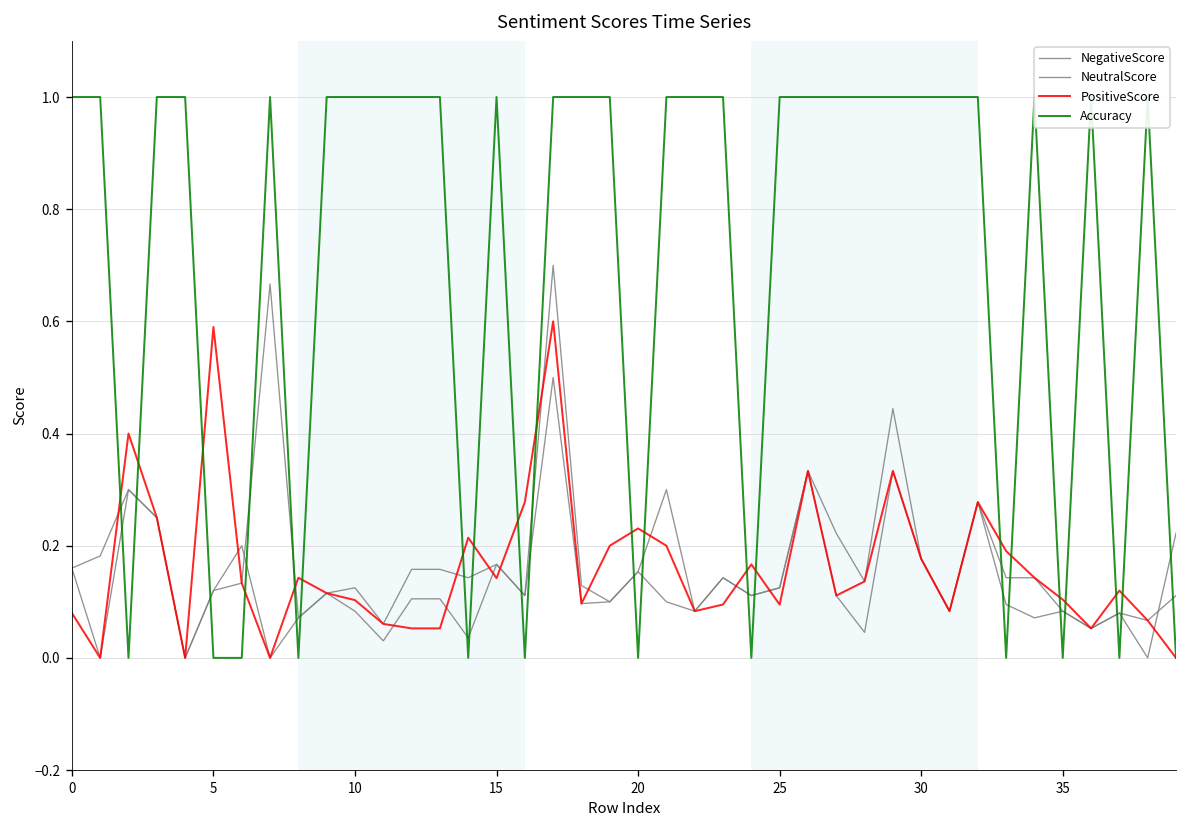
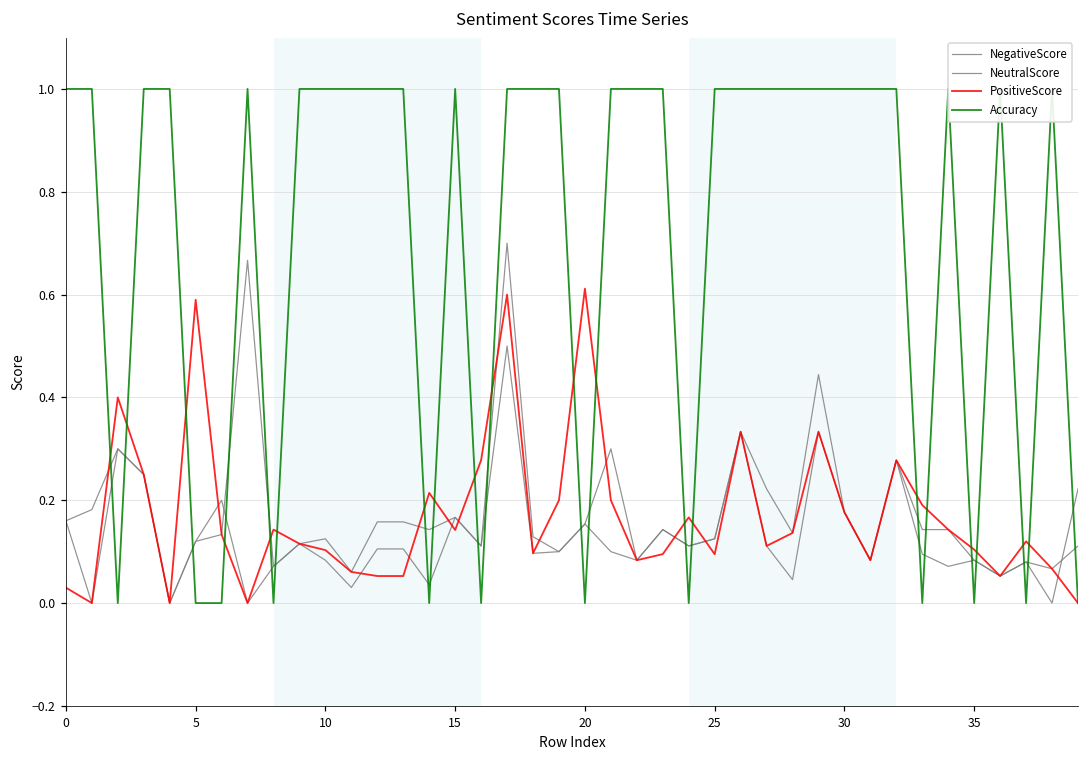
  {
    "PositiveScore": {
-     "0": 0.08,
+     "0": 0.03,
      "5": 0.59,
      "10": 0.10,
      "15": 0.14,
-     "20": 0.23,
+     "20": 0.61,
      "25": 0.10,
      "35": 0.10
    },
    "Accuracy": {
      "0": 1.00,
      "5": 0.00,
      "10": 1.00,
      "15": 1.00,
      "20": 0.00,
      "25": 1.00,
      "30": 1.00,
      "35": 0.00
    }
  }
